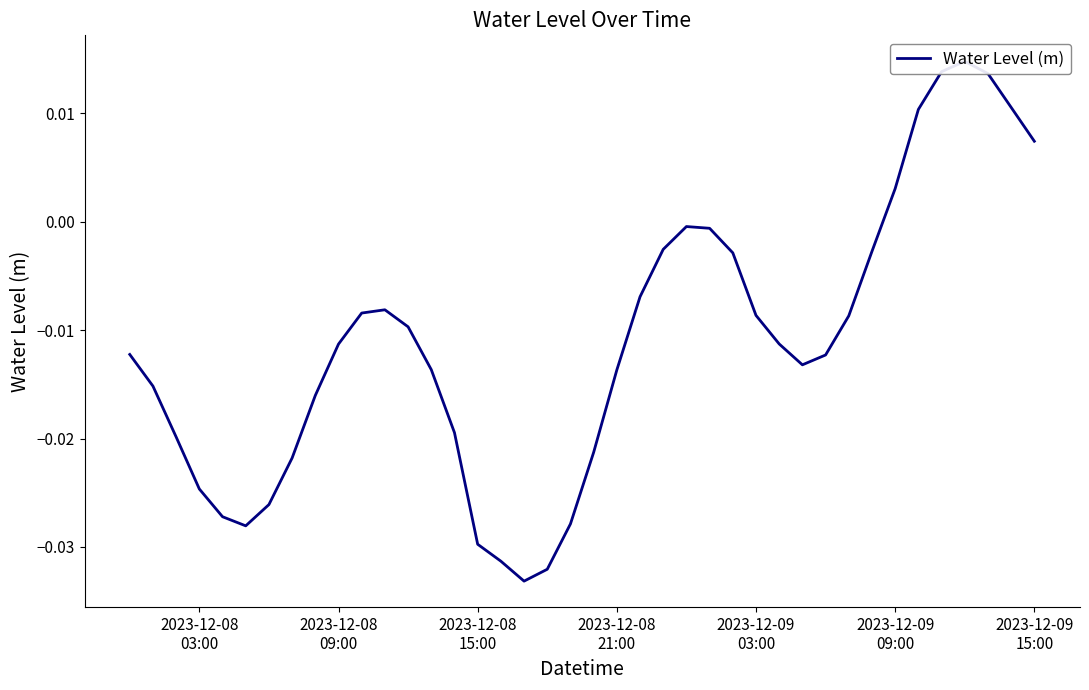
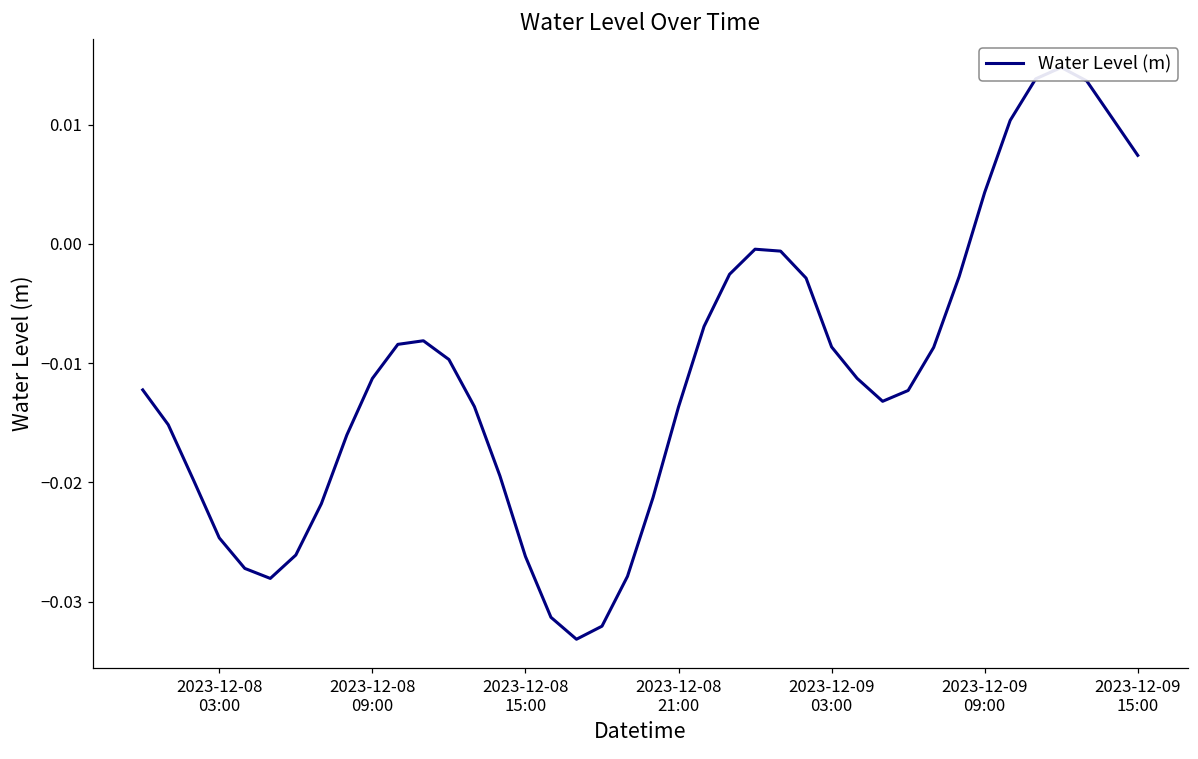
  {
    "2023-12-08 03:00": -0.0247,
    "2023-12-08 09:00": -0.0113,
-   "2023-12-08 15:00": -0.0297,
+   "2023-12-08 15:00": -0.0262,
    "2023-12-08 21:00": -0.0137,
    "2023-12-09 03:00": -0.0086,
-   "2023-12-09 09:00": 0.0030,
+   "2023-12-09 09:00": 0.0043,
    "2023-12-09 15:00": 0.0074
  }
